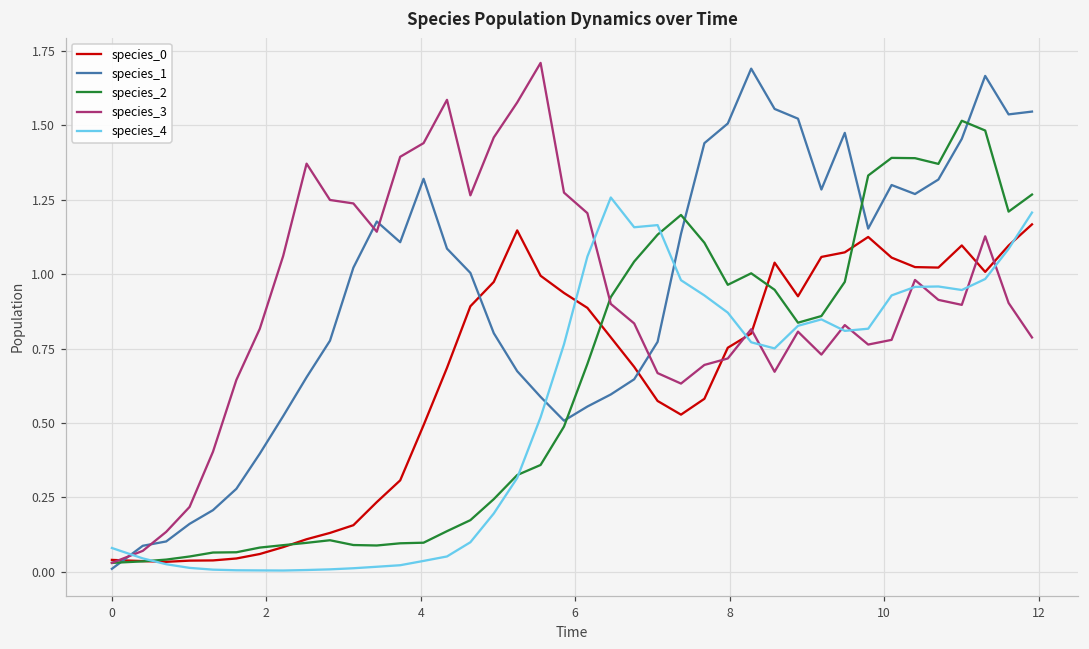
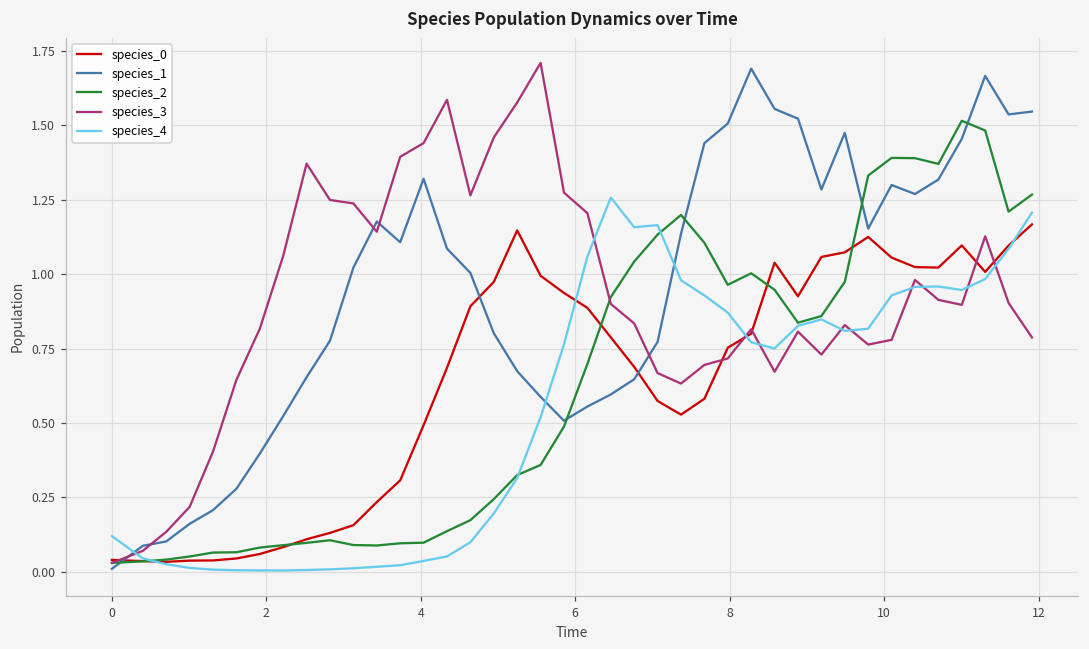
  {
    "species_0": {
      "0": 0.04
    },
    "species_1": {
      "0": 0.01
    },
    "species_4": {
-     "0": 0.08
+     "0": 0.12
    }
  }
